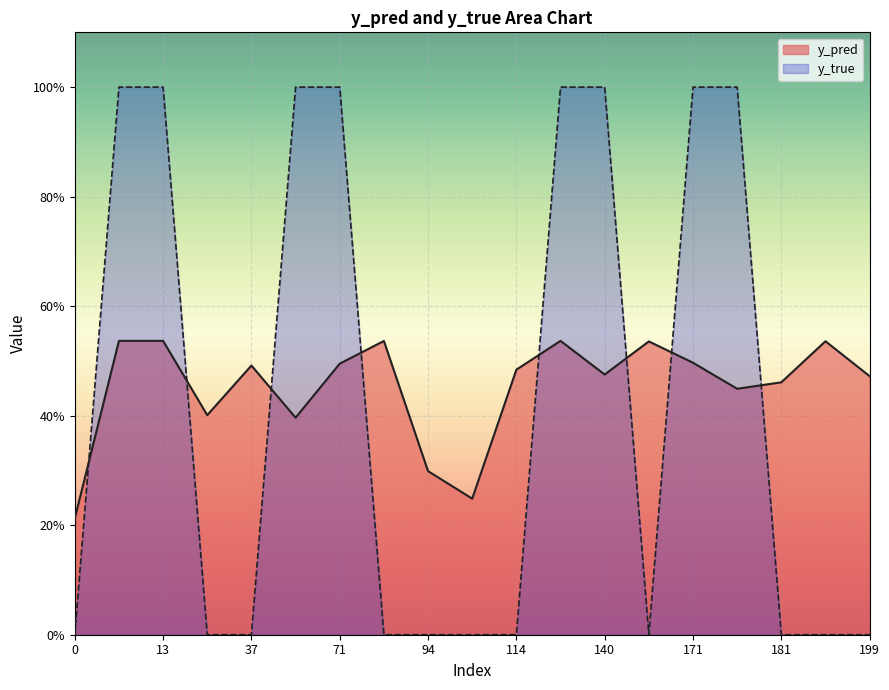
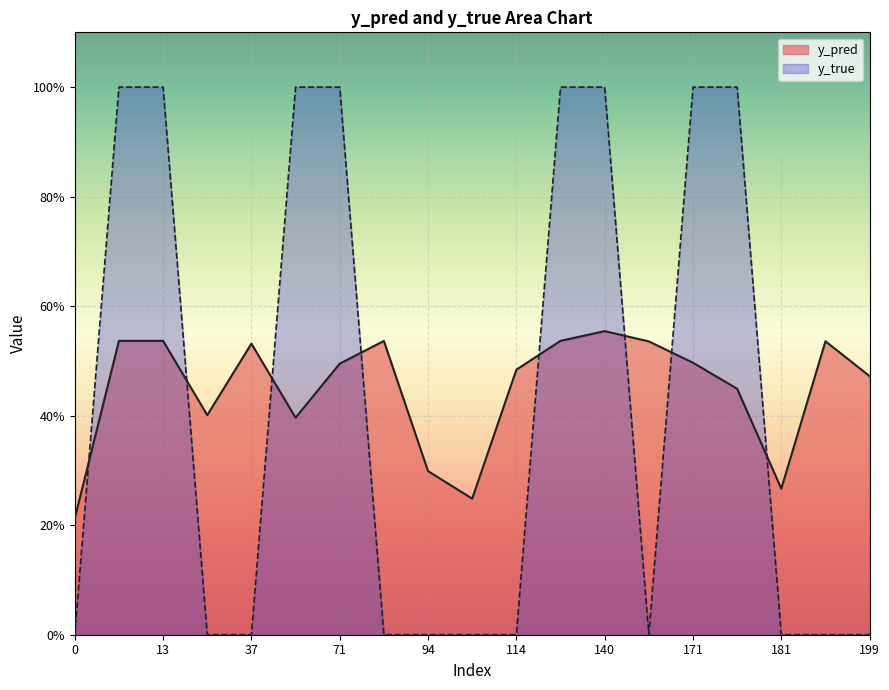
  {
    "y_pred": {
      "0": "21%",
-     "37": "49%",
+     "37": "53%",
      "71": "49%",
      "94": "30%",
      "114": "48%",
-     "140": "48%",
+     "140": "55%",
      "171": "50%",
-     "181": "46%",
+     "181": "27%",
      "199": "47%"
    },
    "y_true": {
      "0": "0%",
      "37": "0%",
      "71": "100%",
      "94": "0%",
      "114": "0%",
      "140": "100%",
      "171": "100%",
      "181": "0%",
      "199": "0%"
    }
  }
